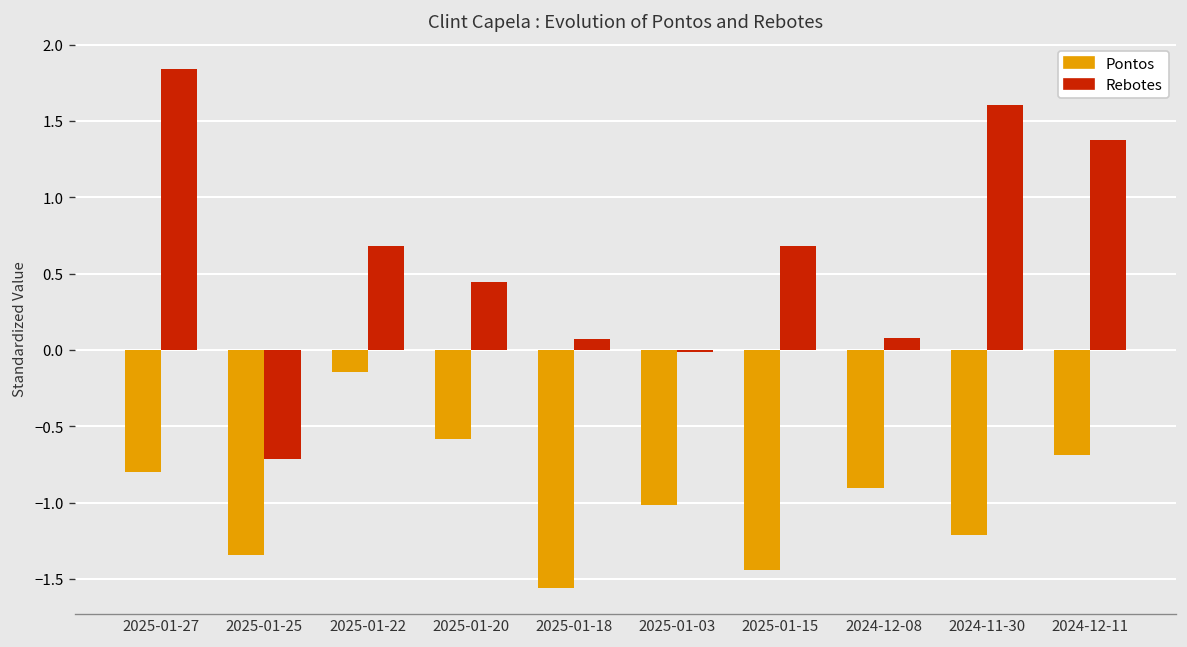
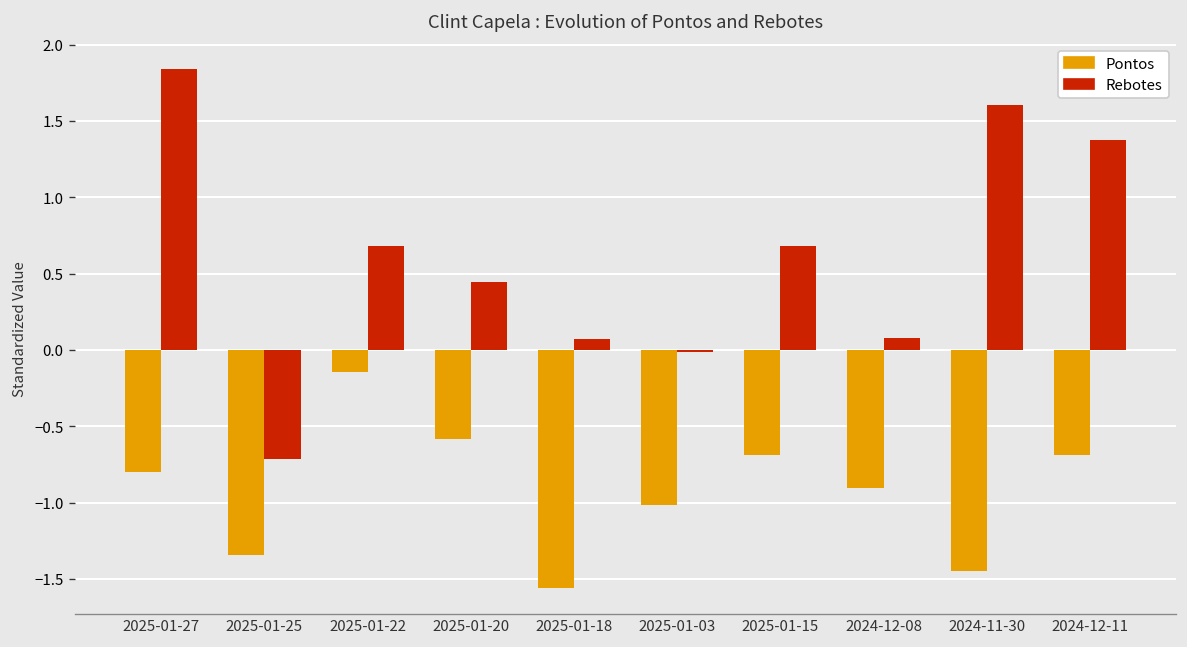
  {
    "Pontos": {
      "2025-01-27": -0.80,
      "2025-01-25": -1.34,
      "2025-01-22": -0.15,
      "2025-01-20": -0.58,
      "2025-01-18": -1.56,
      "2025-01-03": -1.01,
-     "2025-01-15": -1.44,
+     "2025-01-15": -0.69,
      "2024-12-08": -0.91,
-     "2024-11-30": -1.21,
+     "2024-11-30": -1.45,
      "2024-12-11": -0.69
    },
    "Rebotes": {
      "2025-01-27": 1.84,
      "2025-01-25": -0.71,
      "2025-01-22": 0.68,
      "2025-01-20": 0.45,
      "2025-01-18": 0.07,
      "2025-01-15": 0.68,
      "2024-12-08": 0.08,
      "2024-11-30": 1.61,
      "2024-12-11": 1.38
    }
  }
